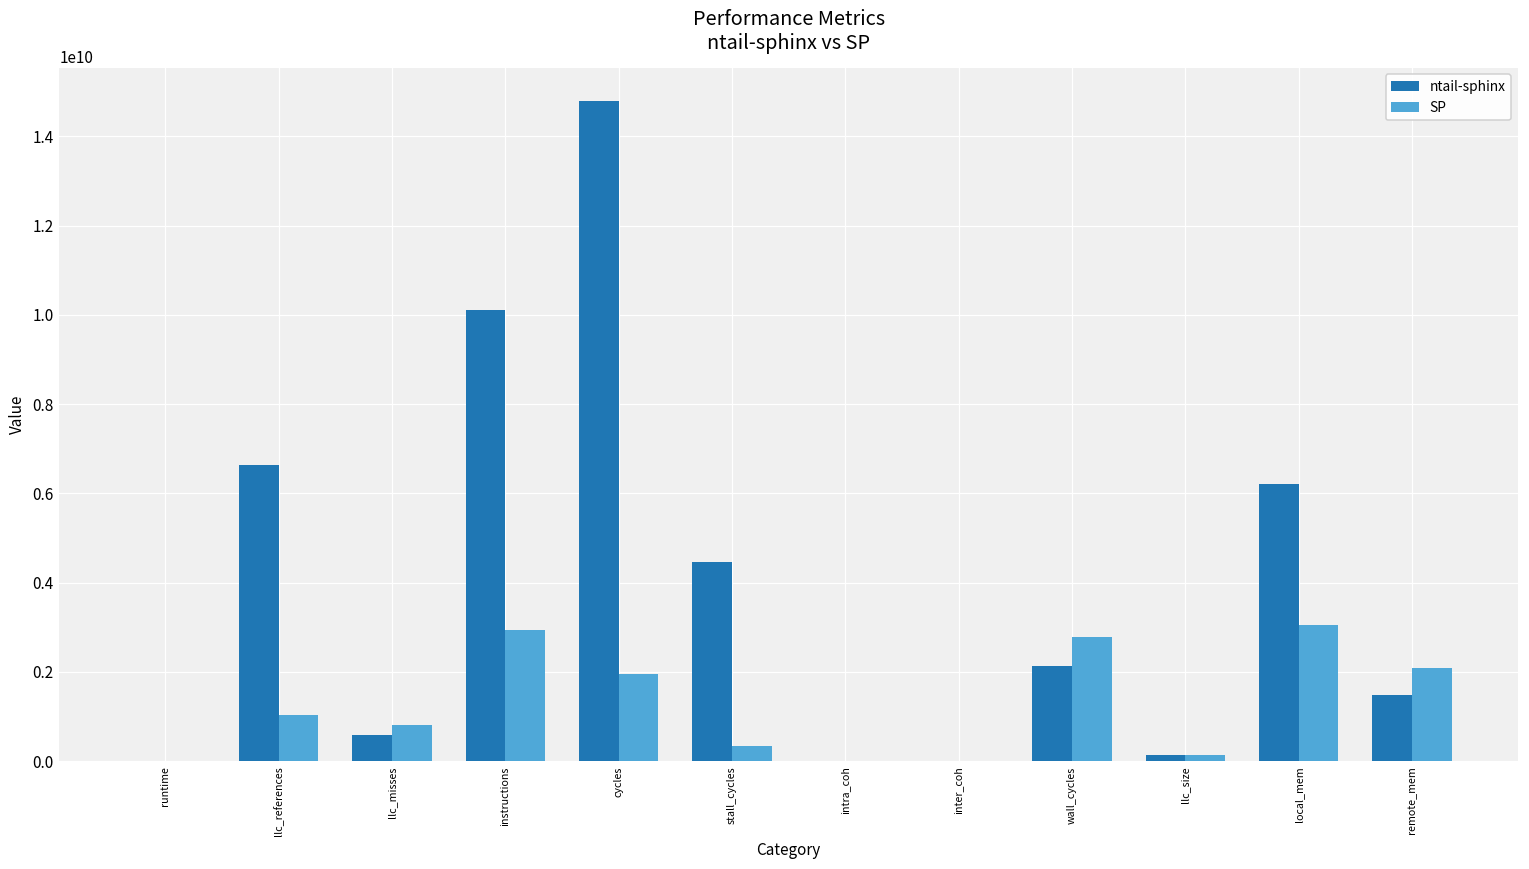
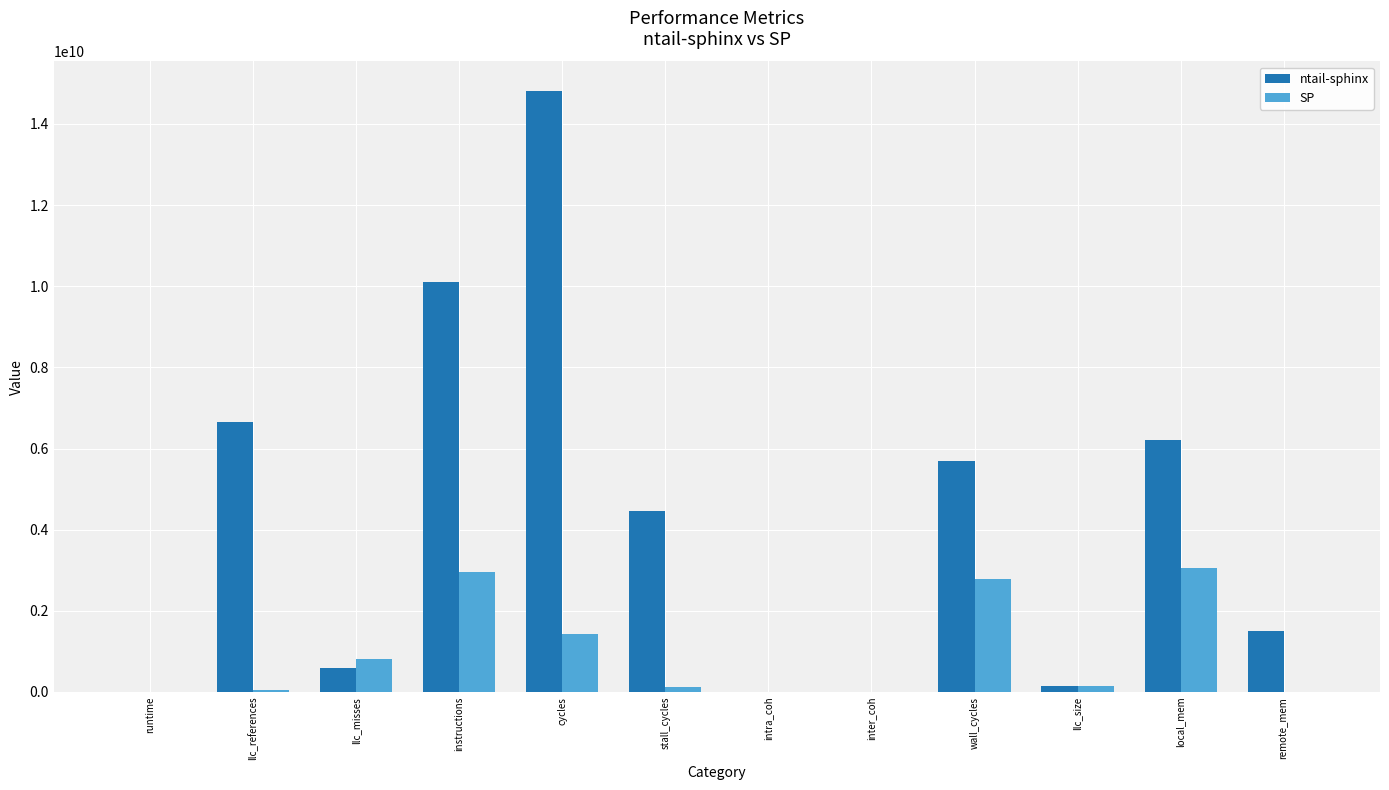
  {
    "ntail-sphinx": {
      "llc_references": 6600000000,
      "llc_misses": 600000000,
      "instructions": 10100000000,
      "cycles": 14800000000,
      "stall_cycles": 4500000000,
-     "wall_cycles": 2100000000,
+     "wall_cycles": 5700000000,
      "llc_size": 100000000,
      "local_mem": 6200000000,
      "remote_mem": 1500000000
    },
    "SP": {
-     "llc_references": 1000000000,
+     "llc_references": 100000000,
      "llc_misses": 800000000,
      "instructions": 2900000000,
-     "cycles": 2000000000,
-     "stall_cycles": 300000000,
+     "cycles": 1400000000,
+     "stall_cycles": 100000000,
      "wall_cycles": 2800000000,
      "llc_size": 100000000,
      "local_mem": 3100000000,
-     "remote_mem": 2100000000
+     "remote_mem": 0
    }
  }
